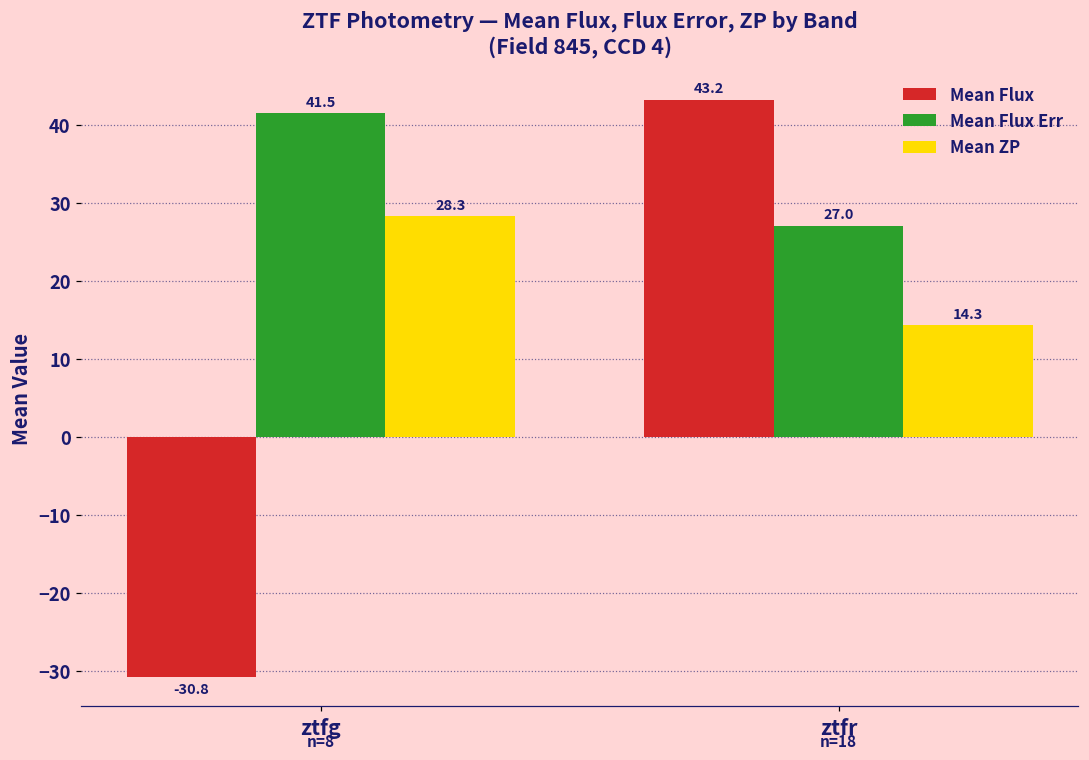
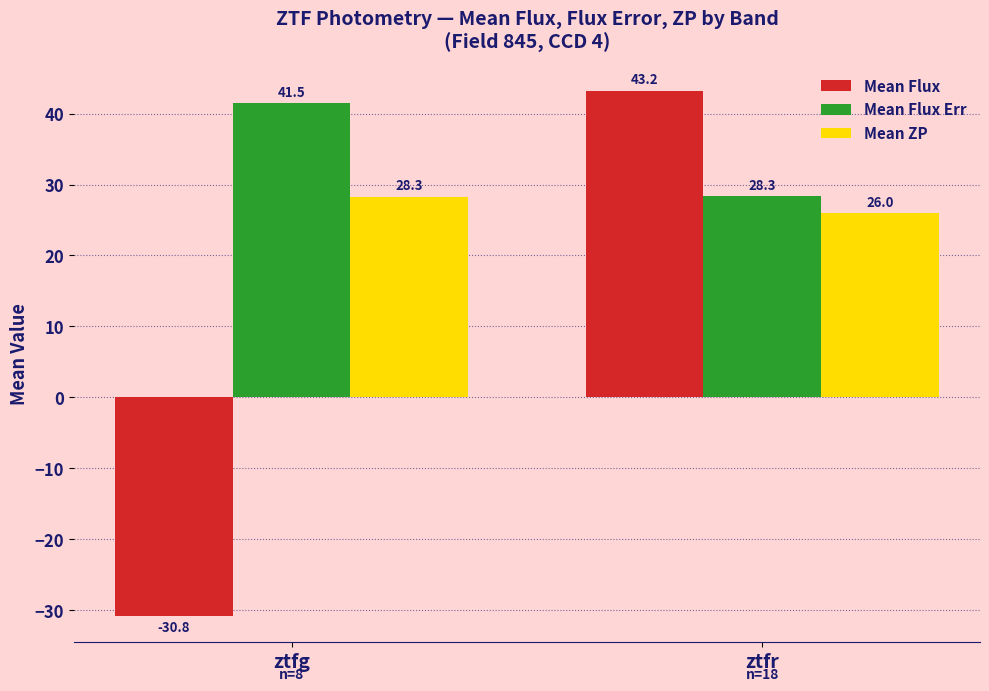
  {
    "Mean Flux": {
      "ztfg": -30.8,
      "ztfr": 43.2
    },
    "Mean Flux Err": {
      "ztfg": 41.5,
-     "ztfr": 27.0
+     "ztfr": 28.3
    },
    "Mean ZP": {
      "ztfg": 28.3,
-     "ztfr": 14.3
+     "ztfr": 26.0
    }
  }
